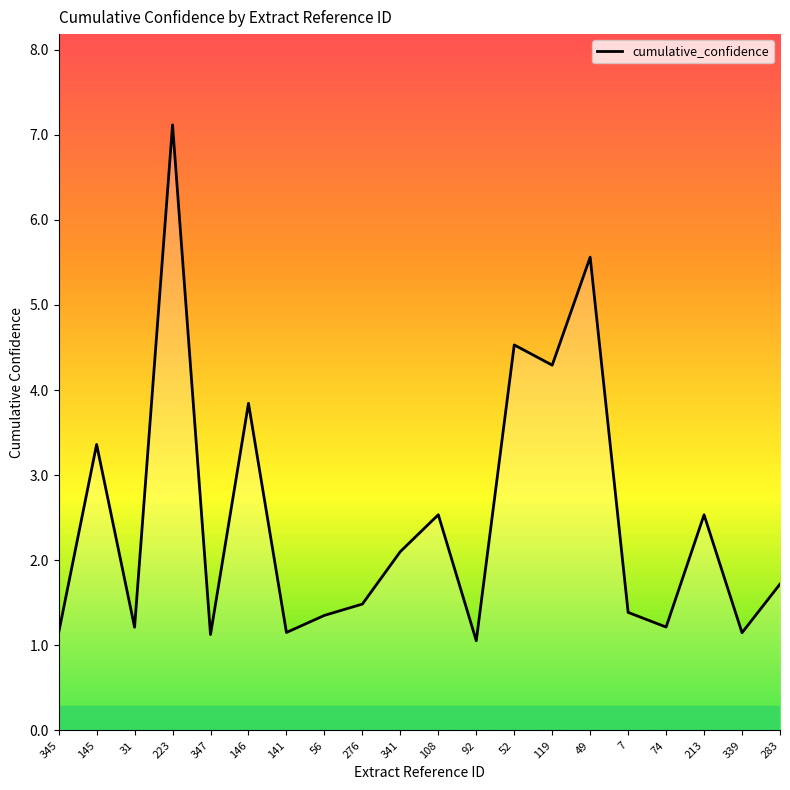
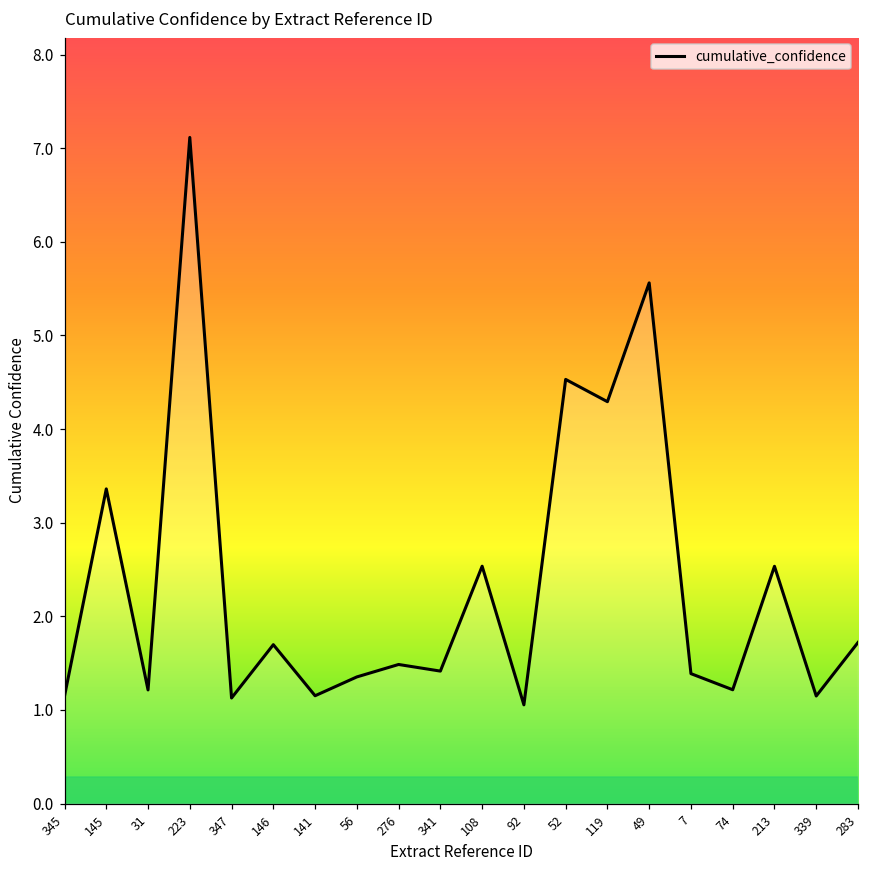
  {
    "345": 1.1,
    "145": 3.4,
    "31": 1.2,
    "223": 7.1,
    "347": 1.1,
-   "146": 3.8,
+   "146": 1.7,
    "141": 1.2,
    "56": 1.4,
    "276": 1.5,
-   "341": 2.1,
+   "341": 1.4,
    "108": 2.5,
    "92": 1.1,
    "52": 4.5,
    "119": 4.3,
    "49": 5.6,
    "7": 1.4,
    "74": 1.2,
    "213": 2.5,
    "339": 1.1,
    "283": 1.7
  }
